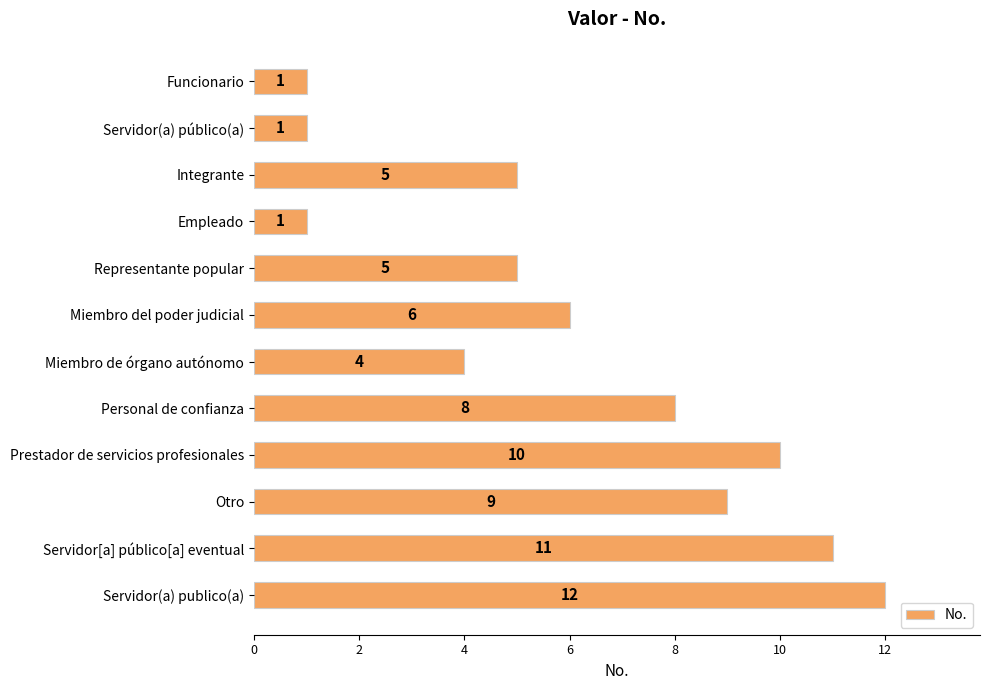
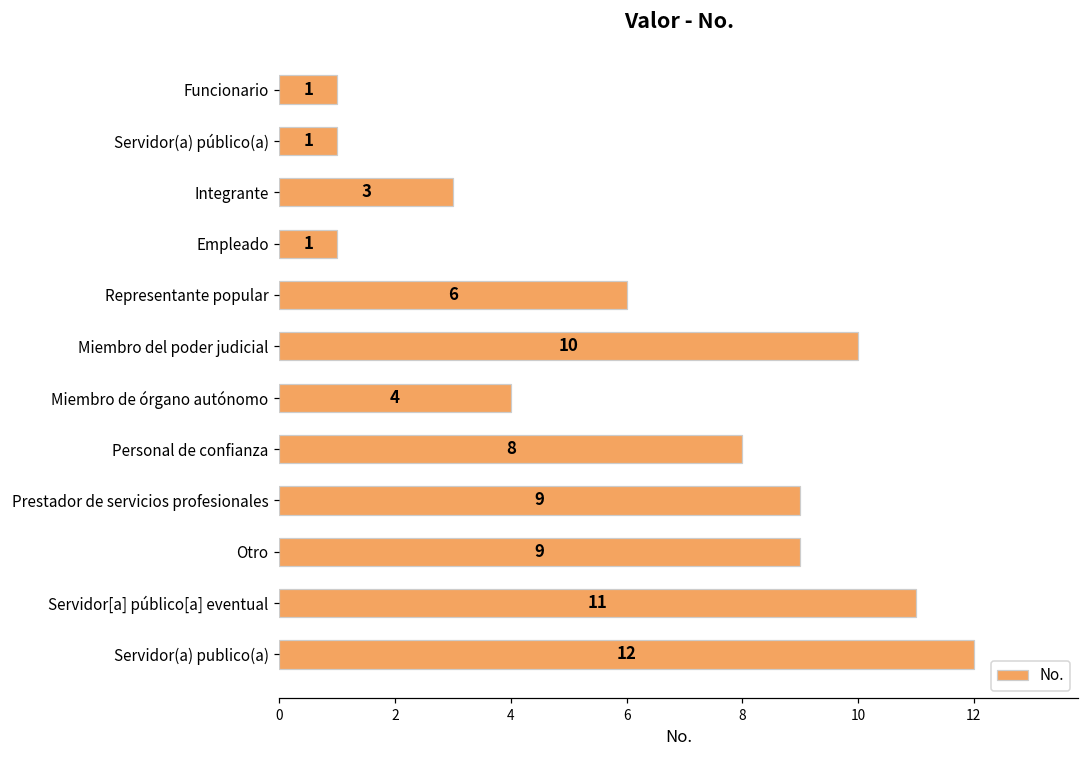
  {
    "Funcionario": 1,
    "Servidor(a) público(a)": 1,
-   "Integrante": 5,
+   "Integrante": 3,
    "Empleado": 1,
-   "Representante popular": 5,
-   "Miembro del poder judicial": 6,
+   "Representante popular": 6,
+   "Miembro del poder judicial": 10,
    "Miembro de órgano autónomo": 4,
    "Personal de confianza": 8,
-   "Prestador de servicios profesionales": 10,
+   "Prestador de servicios profesionales": 9,
    "Otro": 9,
    "Servidor[a] público[a] eventual": 11,
    "Servidor(a) publico(a)": 12
  }
